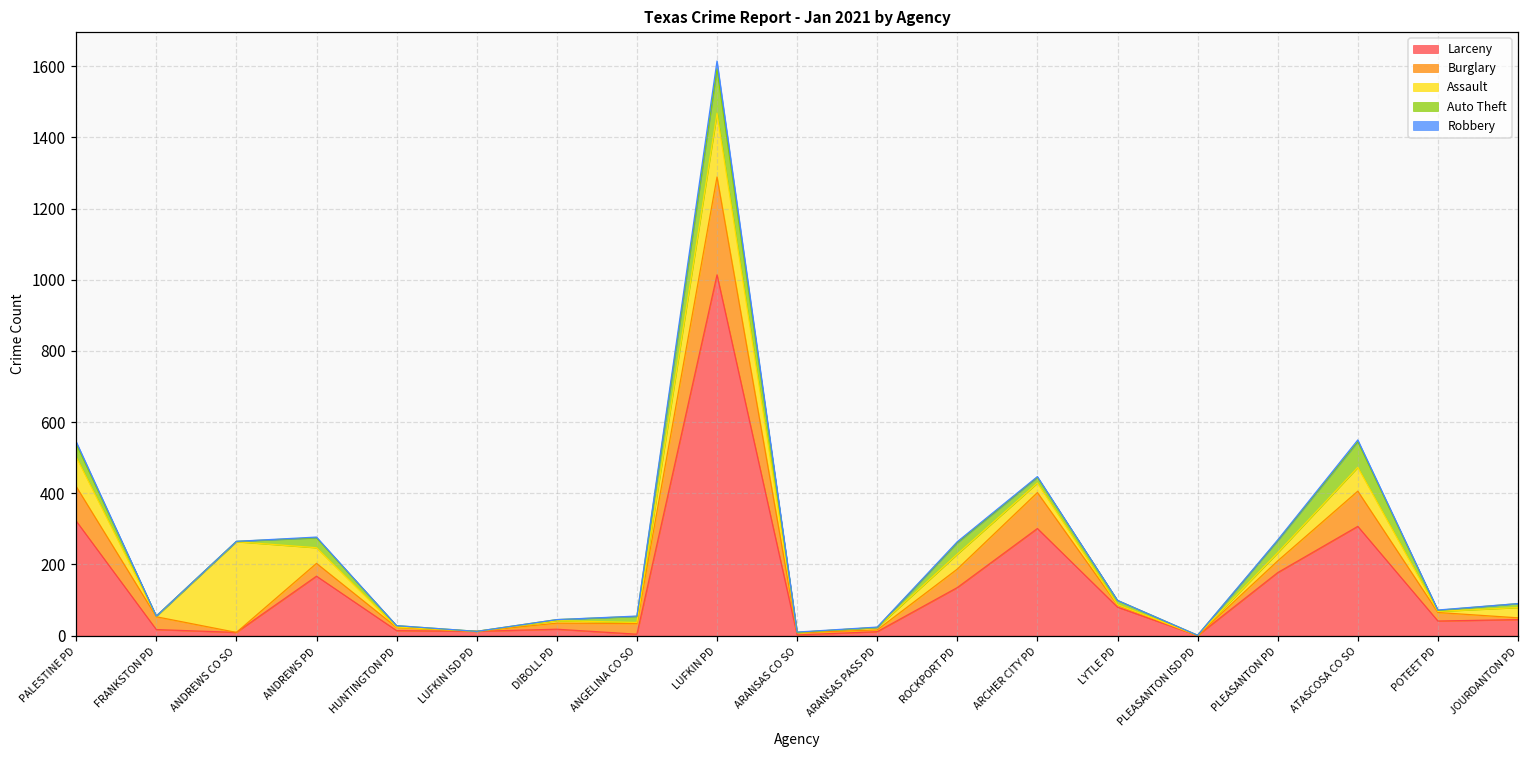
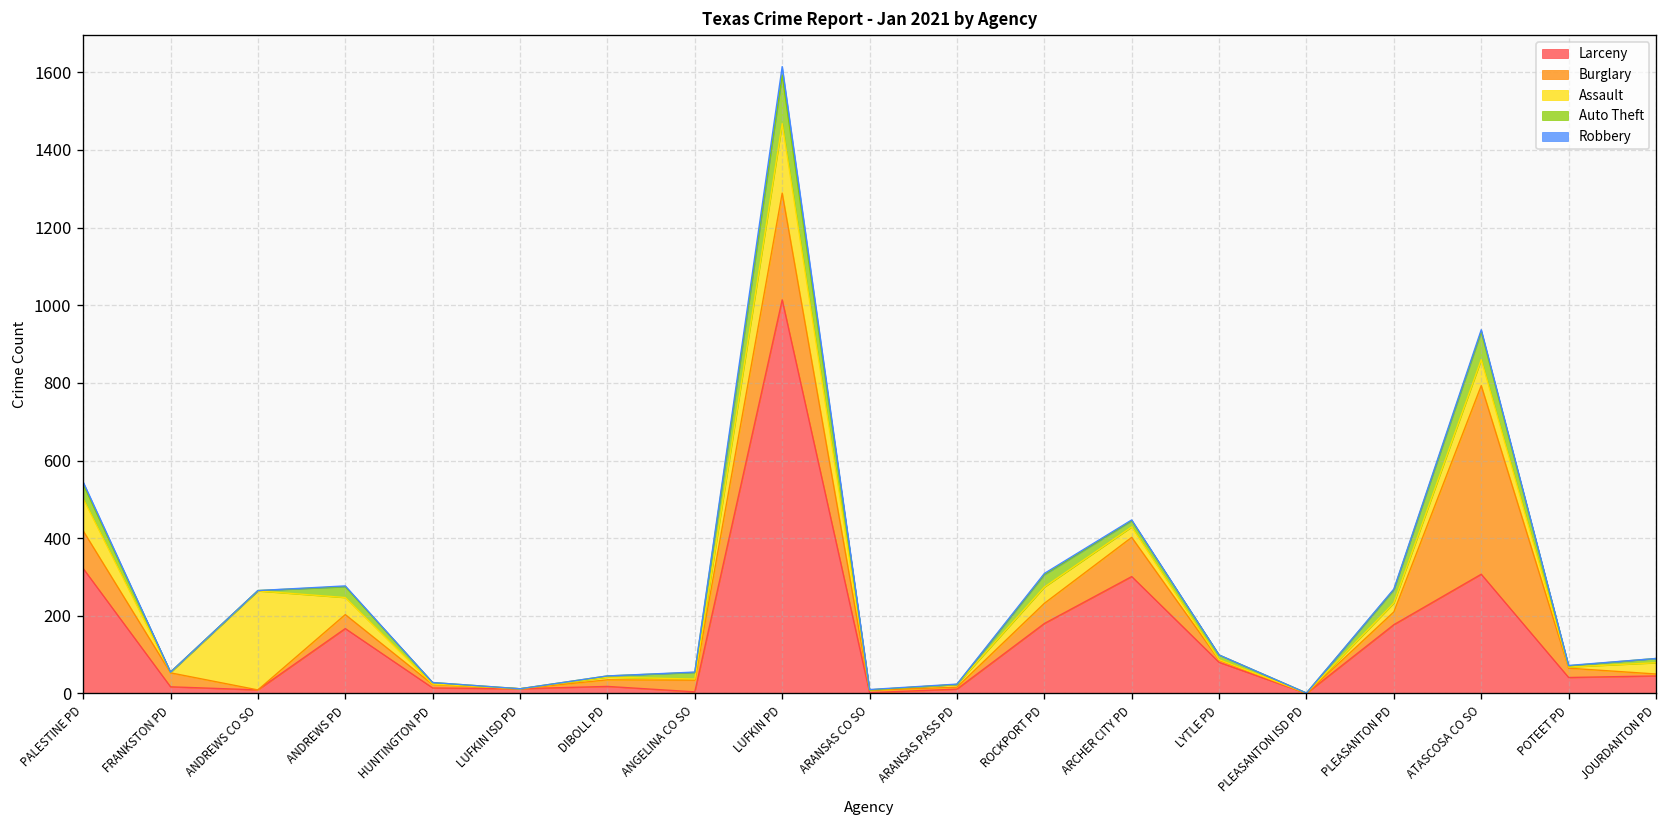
  {
    "Larceny": {
      "PALESTINE PD": 320,
      "FRANKSTON PD": 20,
      "ANDREWS PD": 170,
      "HUNTINGTON PD": 10,
      "DIBOLL PD": 20,
      "ANGELINA CO SO": 0,
      "LUFKIN PD": 1010,
-     "ROCKPORT PD": 140,
+     "ROCKPORT PD": 180,
      "ARCHER CITY PD": 300,
      "PLEASANTON PD": 180,
      "ATASCOSA CO SO": 310,
      "POTEET PD": 40
    },
    "Burglary": {
      "PALESTINE PD": 100,
      "ANDREWS PD": 40,
      "LUFKIN PD": 280,
      "ROCKPORT PD": 50,
      "ARCHER CITY PD": 100,
      "PLEASANTON PD": 30,
-     "ATASCOSA CO SO": 100
+     "ATASCOSA CO SO": 490
    },
    "Assault": {
      "PALESTINE PD": 80,
      "ANDREWS PD": 40,
      "LUFKIN PD": 180,
      "ROCKPORT PD": 40,
      "ARCHER CITY PD": 30,
      "PLEASANTON PD": 20,
      "ATASCOSA CO SO": 70,
      "JOURDANTON PD": 30
    },
    "Auto Theft": {
      "LUFKIN PD": 130
    },
    "Robbery": {
      "LUFKIN PD": 20
    }
  }
